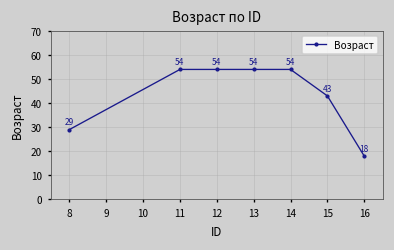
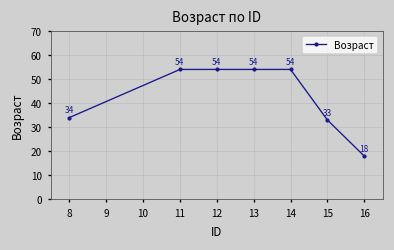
  {
-   "8": 29,
+   "8": 34,
    "11": 54,
    "12": 54,
    "13": 54,
    "14": 54,
-   "15": 43,
+   "15": 33,
    "16": 18
  }
